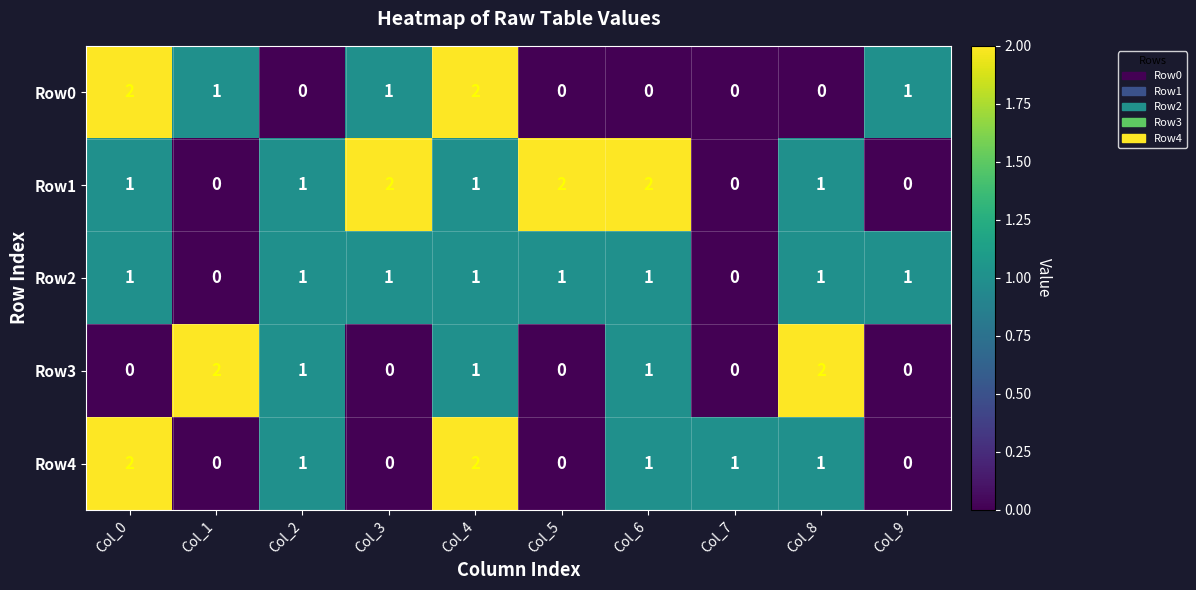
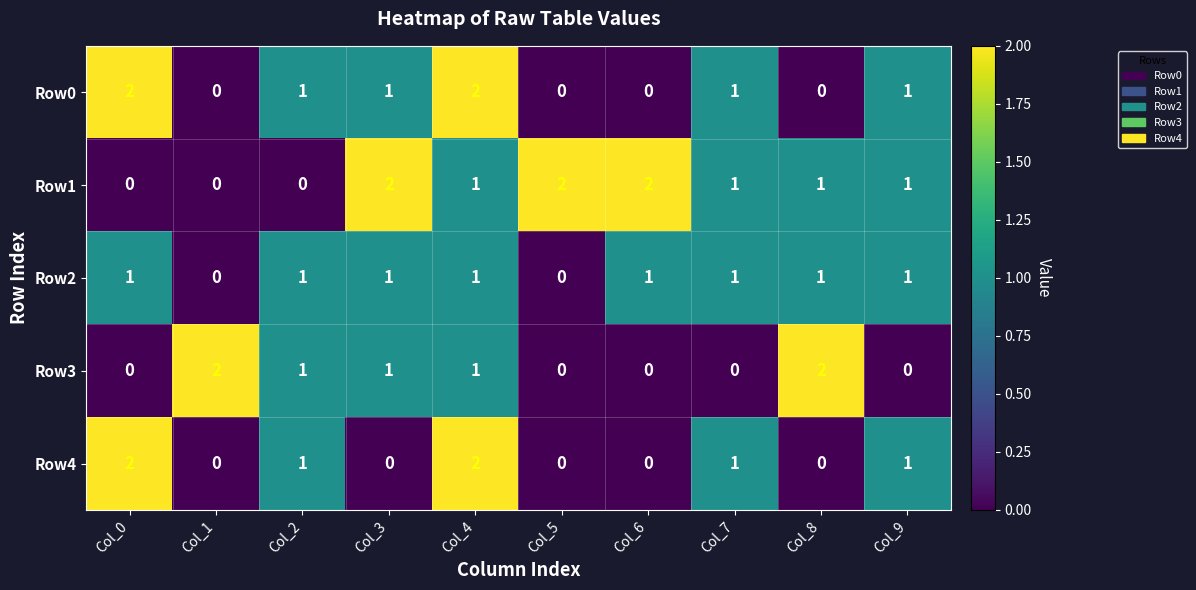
  {
    "Row0": {
-     "Col_1": 1,
-     "Col_2": 0,
+     "Col_1": 0,
+     "Col_2": 1,
      "Col_3": 1,
      "Col_5": 0,
      "Col_6": 0,
-     "Col_7": 0,
+     "Col_7": 1,
      "Col_8": 0,
      "Col_9": 1
    },
    "Row1": {
-     "Col_0": 1,
+     "Col_0": 0,
      "Col_1": 0,
-     "Col_2": 1,
+     "Col_2": 0,
      "Col_4": 1,
-     "Col_7": 0,
+     "Col_7": 1,
      "Col_8": 1,
-     "Col_9": 0
+     "Col_9": 1
    },
    "Row2": {
      "Col_0": 1,
      "Col_1": 0,
      "Col_2": 1,
      "Col_3": 1,
      "Col_4": 1,
-     "Col_5": 1,
+     "Col_5": 0,
      "Col_6": 1,
-     "Col_7": 0,
+     "Col_7": 1,
      "Col_8": 1,
      "Col_9": 1
    },
    "Row3": {
      "Col_0": 0,
      "Col_2": 1,
-     "Col_3": 0,
+     "Col_3": 1,
      "Col_4": 1,
      "Col_5": 0,
-     "Col_6": 1,
+     "Col_6": 0,
      "Col_7": 0,
      "Col_9": 0
    },
    "Row4": {
      "Col_1": 0,
      "Col_2": 1,
      "Col_3": 0,
      "Col_5": 0,
-     "Col_6": 1,
+     "Col_6": 0,
      "Col_7": 1,
-     "Col_8": 1,
-     "Col_9": 0
+     "Col_8": 0,
+     "Col_9": 1
    }
  }
